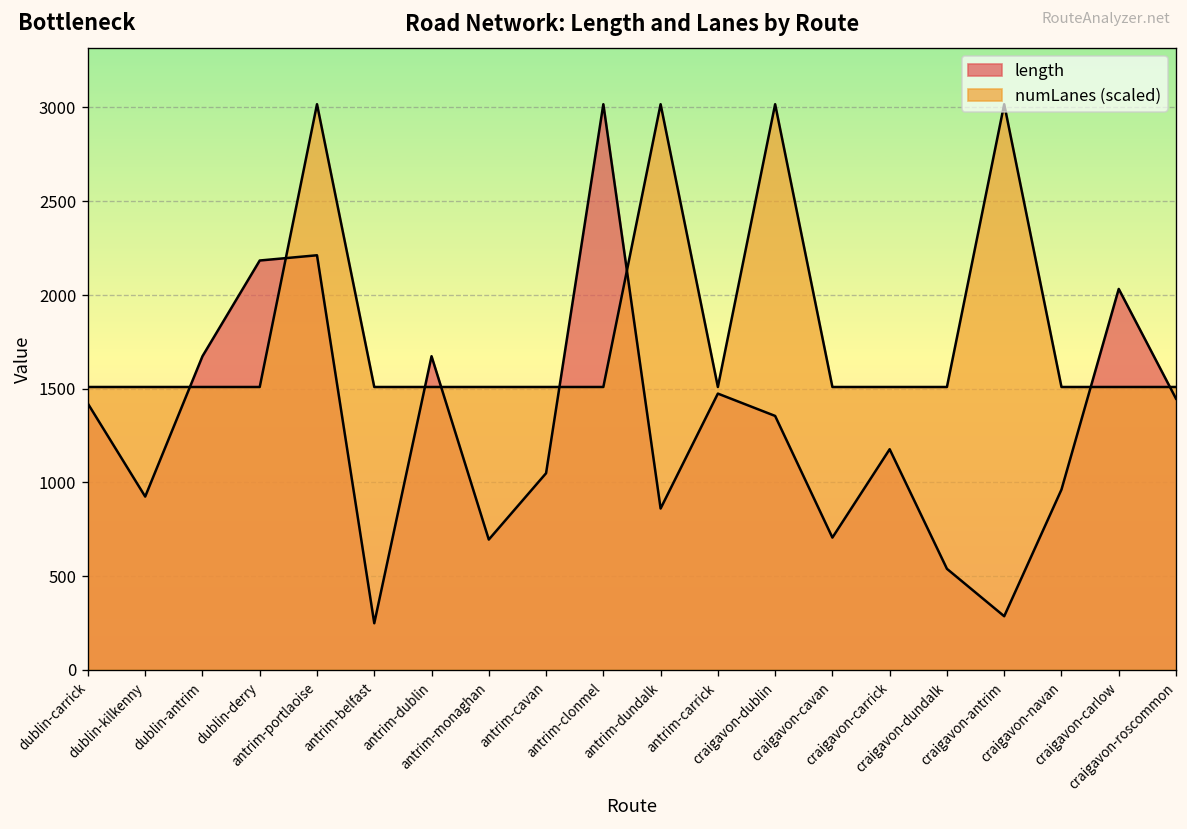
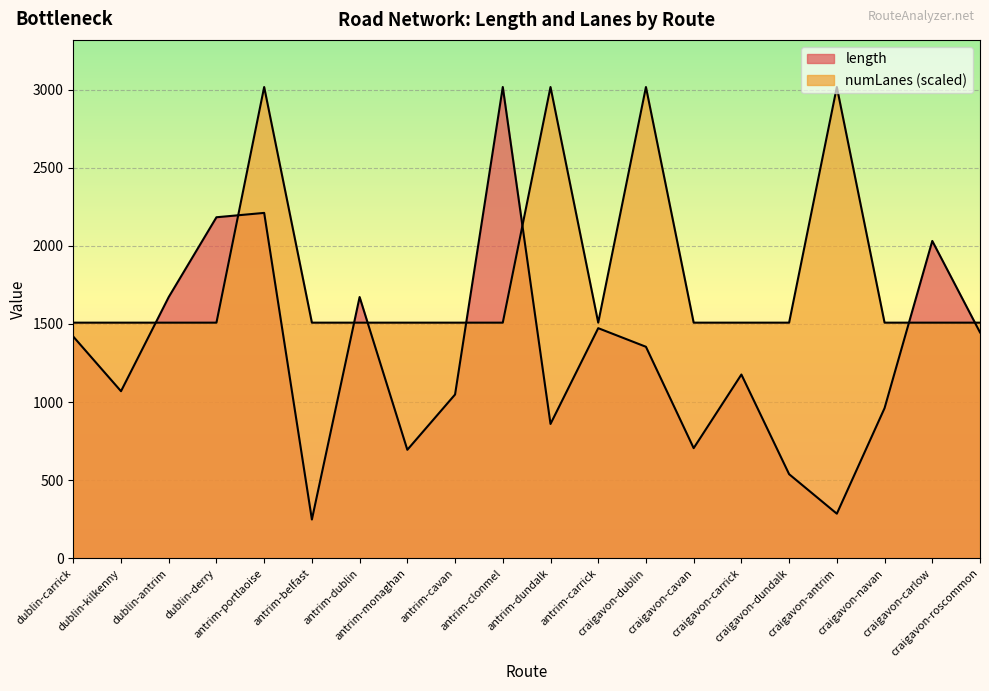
  {
    "length": {
      "dublin-carrick": 1420,
-     "dublin-kilkenny": 920,
+     "dublin-kilkenny": 1070,
      "dublin-antrim": 1670,
      "dublin-derry": 2180,
      "antrim-portlaoise": 2210,
      "antrim-belfast": 250,
      "antrim-dublin": 1670,
      "antrim-monaghan": 690,
      "antrim-cavan": 1050,
      "antrim-clonmel": 3020,
      "antrim-dundalk": 860,
      "antrim-carrick": 1470,
      "craigavon-dublin": 1350,
      "craigavon-cavan": 710,
      "craigavon-carrick": 1180,
      "craigavon-dundalk": 540,
      "craigavon-antrim": 290,
      "craigavon-navan": 960,
      "craigavon-carlow": 2030,
      "craigavon-roscommon": 1450
    },
    "numLanes (scaled)": {
      "dublin-carrick": 1510,
      "dublin-kilkenny": 1510,
      "dublin-antrim": 1510,
      "dublin-derry": 1510,
      "antrim-portlaoise": 3020,
      "antrim-belfast": 1510,
      "antrim-dublin": 1510,
      "antrim-monaghan": 1510,
      "antrim-cavan": 1510,
      "antrim-clonmel": 1510,
      "antrim-dundalk": 3020,
      "antrim-carrick": 1510,
      "craigavon-dublin": 3020,
      "craigavon-cavan": 1510,
      "craigavon-carrick": 1510,
      "craigavon-dundalk": 1510,
      "craigavon-navan": 1510,
      "craigavon-carlow": 1510,
      "craigavon-roscommon": 1510
    }
  }
